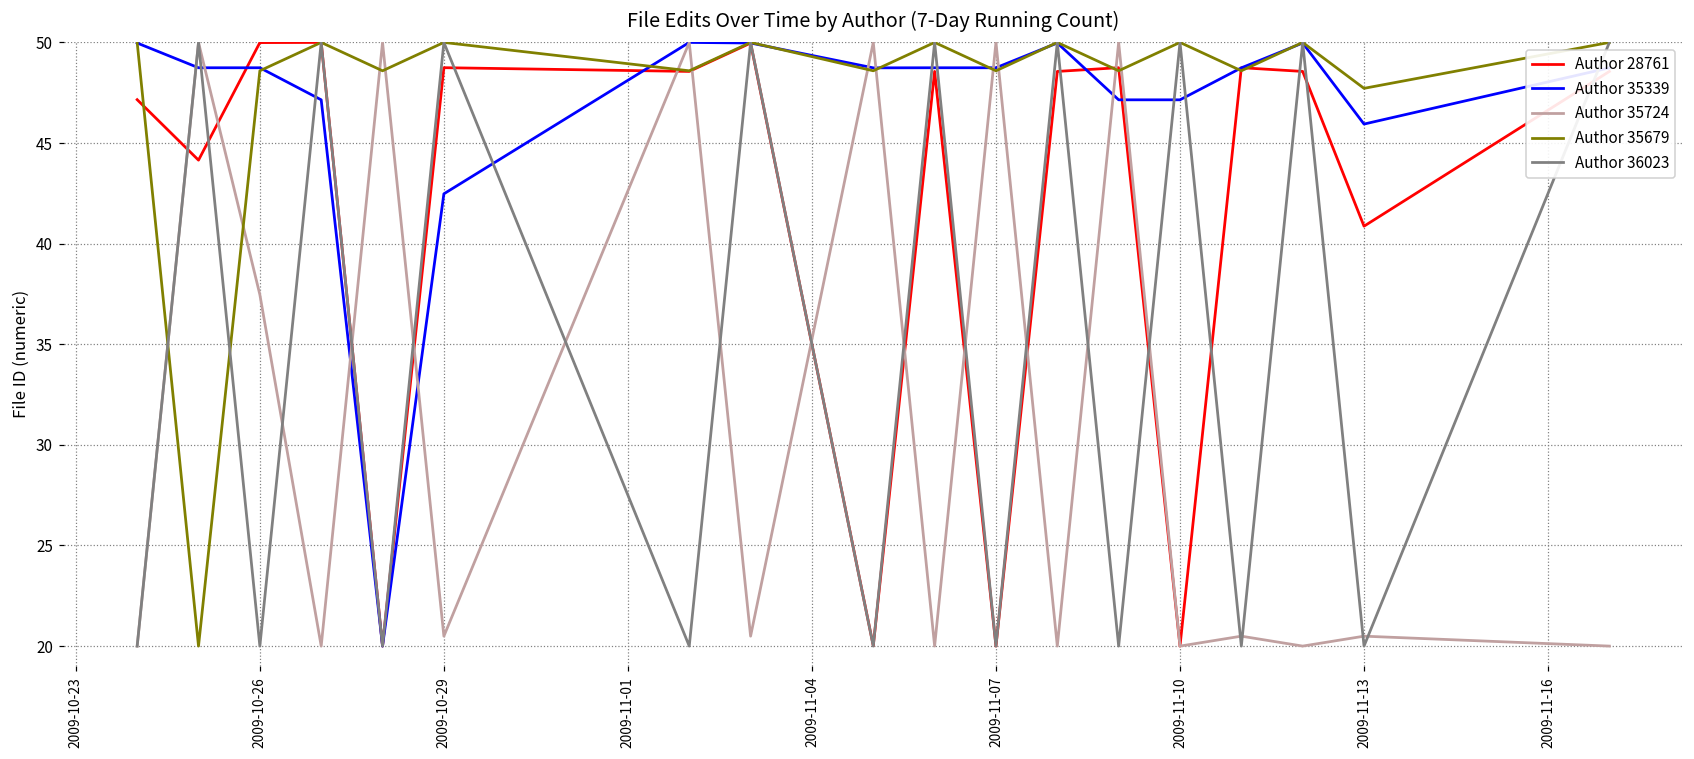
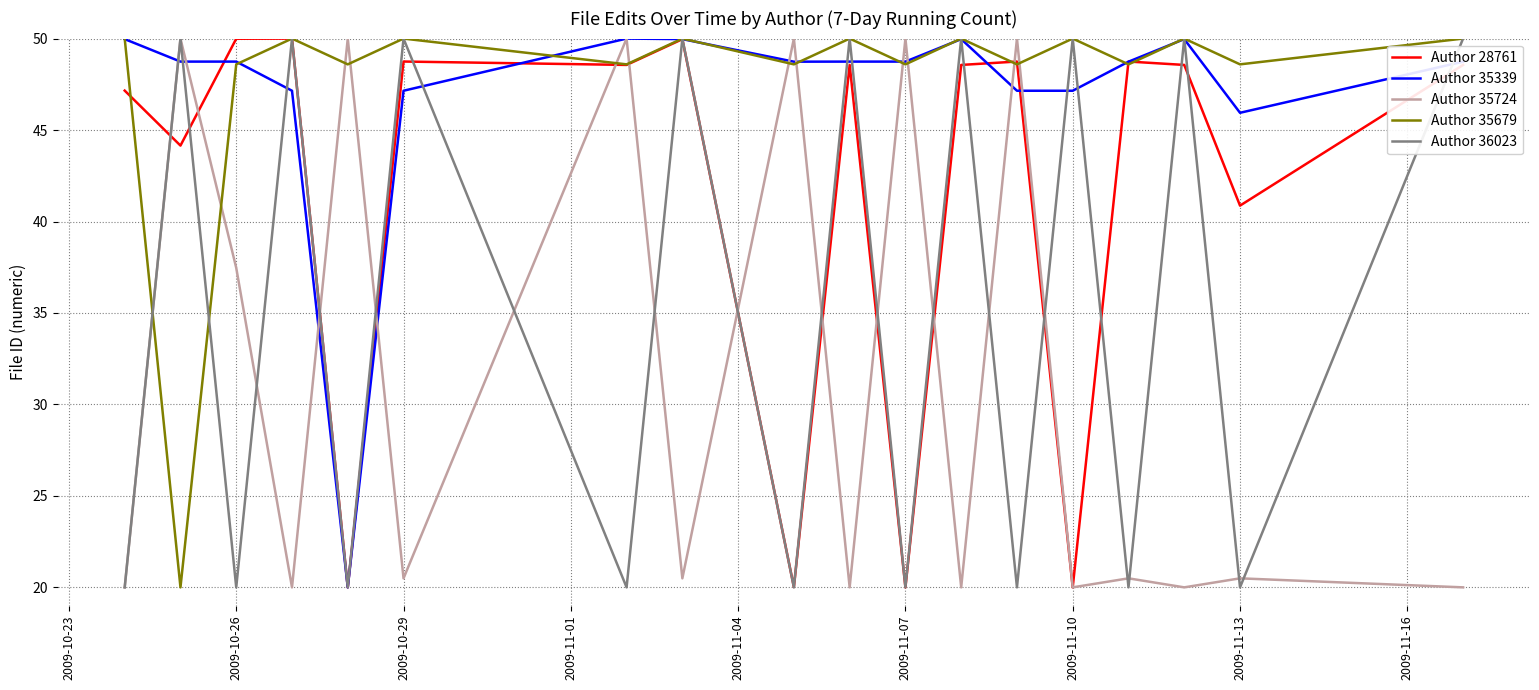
  {
    "Author 28761": {
      "2009-10-26": 50.0,
      "2009-10-29": 48.7,
      "2009-11-13": 40.9
    },
    "Author 35339": {
      "2009-10-26": 48.7,
-     "2009-10-29": 42.5,
+     "2009-10-29": 47.1,
      "2009-11-07": 48.7,
      "2009-11-10": 47.1,
      "2009-11-13": 45.9
    },
    "Author 35724": {
      "2009-10-26": 37.5,
      "2009-10-29": 20.5,
      "2009-11-07": 50.0,
      "2009-11-13": 20.5
    },
    "Author 35679": {
      "2009-10-26": 48.6,
      "2009-11-07": 48.6,
-     "2009-11-13": 47.7
+     "2009-11-13": 48.6
    },
    "Author 36023": {
      "2009-10-26": 20.0,
      "2009-11-13": 20.0
    }
  }
